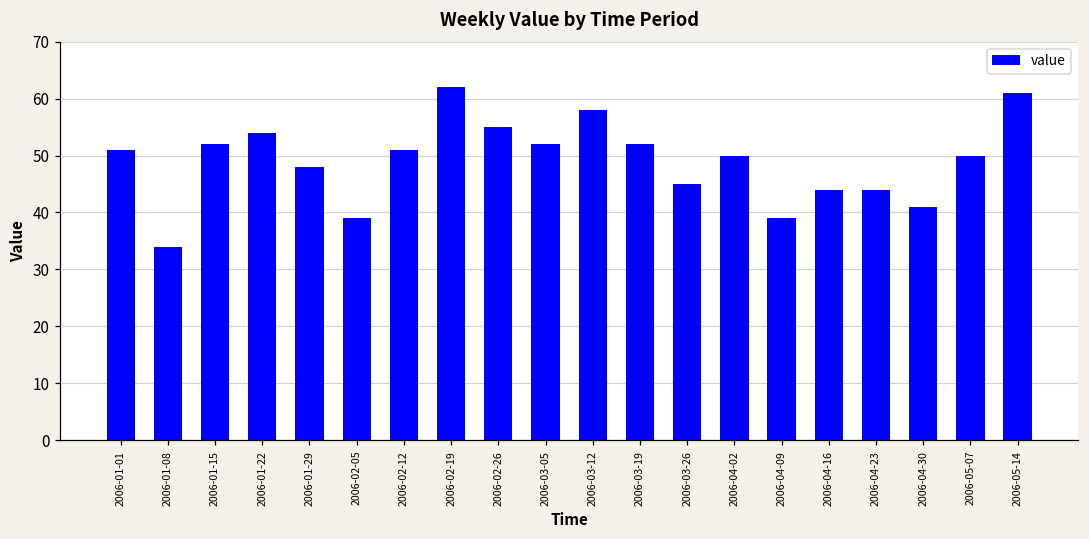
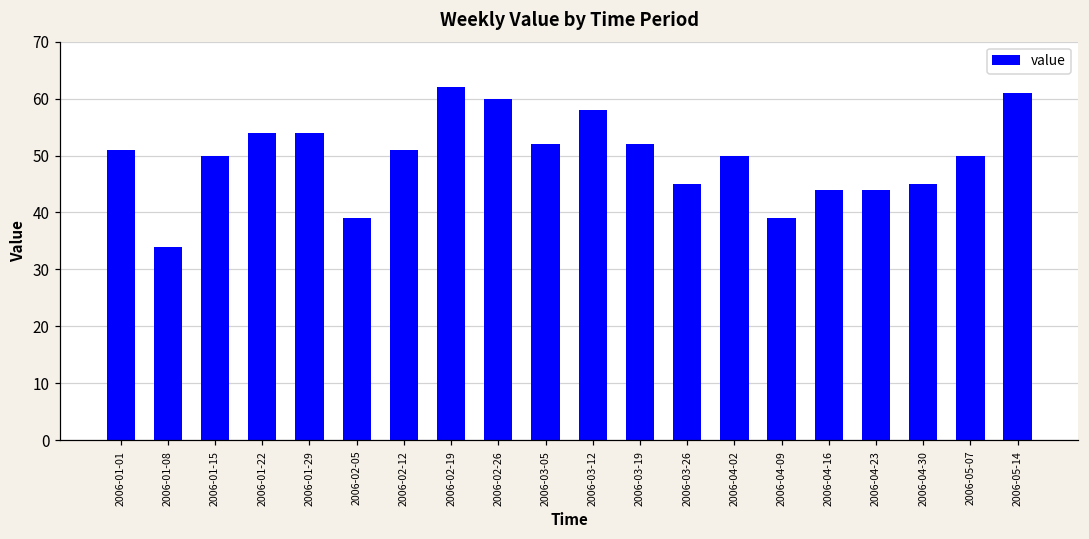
  {
    "2006-01-01": 51,
    "2006-01-08": 34,
-   "2006-01-15": 52,
+   "2006-01-15": 50,
    "2006-01-22": 54,
-   "2006-01-29": 48,
+   "2006-01-29": 54,
    "2006-02-05": 39,
    "2006-02-12": 51,
    "2006-02-19": 62,
-   "2006-02-26": 55,
+   "2006-02-26": 60,
    "2006-03-05": 52,
    "2006-03-12": 58,
    "2006-03-19": 52,
    "2006-03-26": 45,
    "2006-04-02": 50,
    "2006-04-09": 39,
    "2006-04-16": 44,
    "2006-04-23": 44,
-   "2006-04-30": 41,
+   "2006-04-30": 45,
    "2006-05-07": 50,
    "2006-05-14": 61
  }
